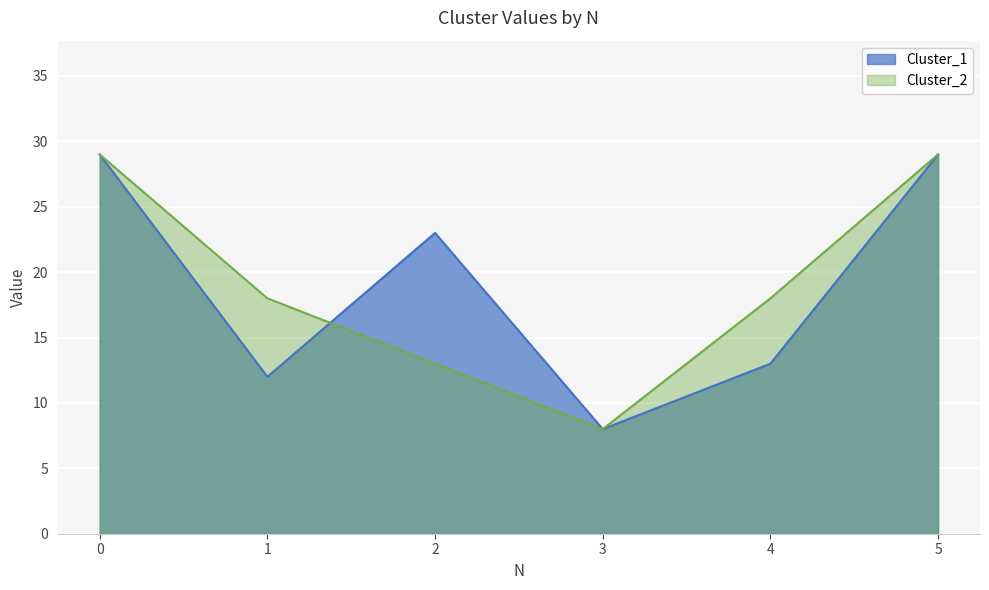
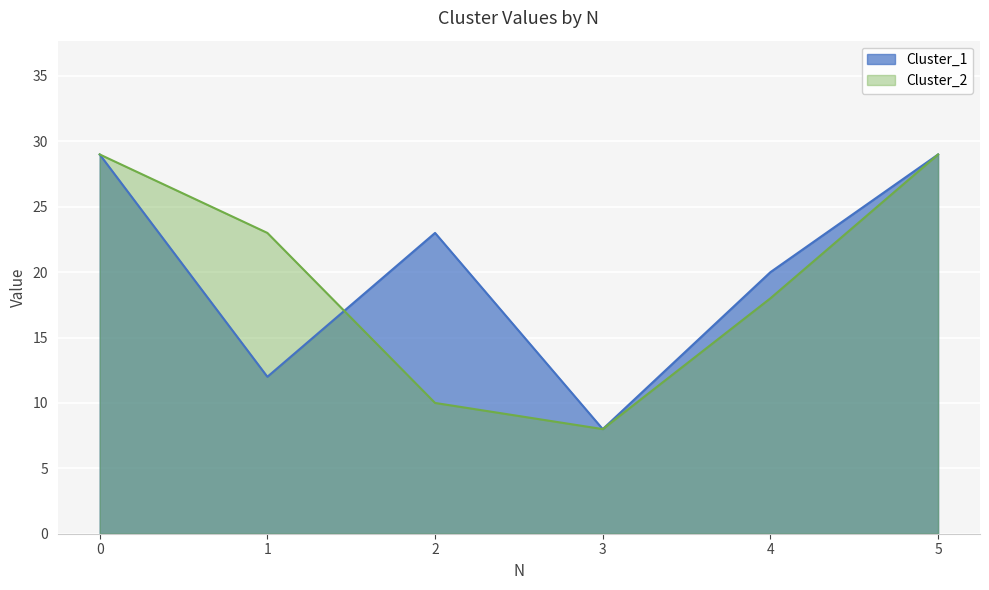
  {
    "Cluster_1": {
      "1": 12,
      "2": 23,
-     "4": 13
+     "4": 20
    },
    "Cluster_2": {
-     "1": 18,
-     "2": 13,
+     "1": 23,
+     "2": 10,
      "4": 18
    }
  }
